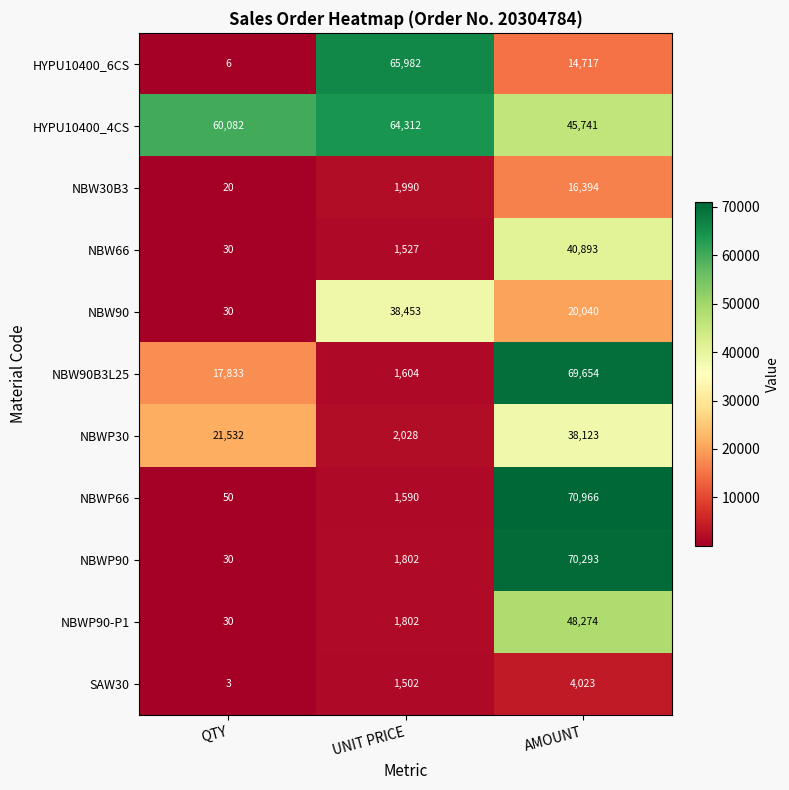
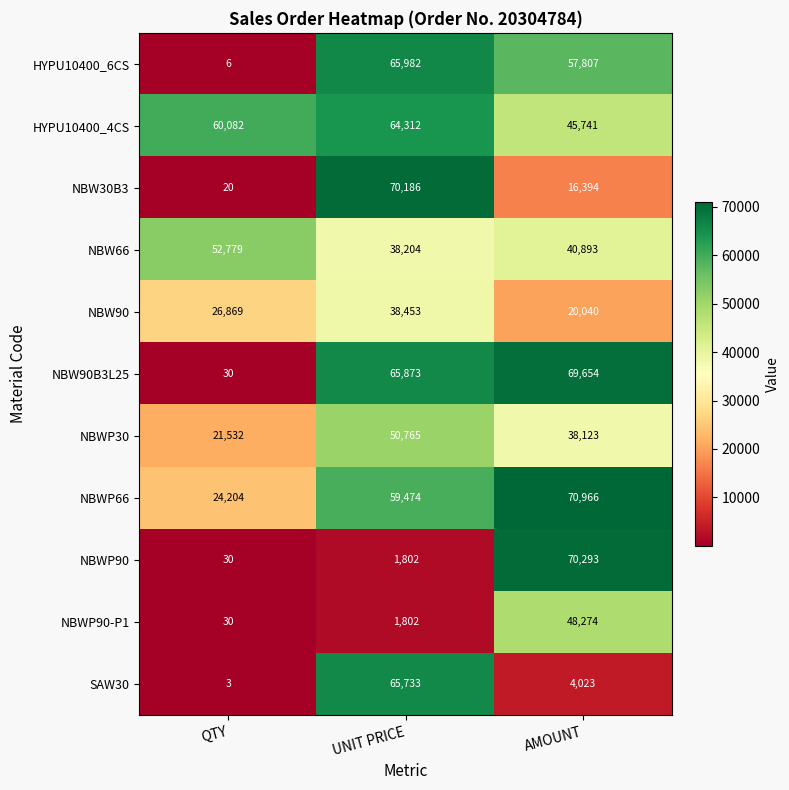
  {
    "HYPU10400_6CS": {
      "QTY": "6",
      "UNIT PRICE": "65,982",
-     "AMOUNT": "14,717"
+     "AMOUNT": "57,807"
    },
    "HYPU10400_4CS": {
      "QTY": "60,082",
      "UNIT PRICE": "64,312",
      "AMOUNT": "45,741"
    },
    "NBW30B3": {
      "QTY": "20",
-     "UNIT PRICE": "1,990",
+     "UNIT PRICE": "70,186",
      "AMOUNT": "16,394"
    },
    "NBW66": {
-     "QTY": "30",
-     "UNIT PRICE": "1,527",
+     "QTY": "52,779",
+     "UNIT PRICE": "38,204",
      "AMOUNT": "40,893"
    },
    "NBW90": {
-     "QTY": "30",
+     "QTY": "26,869",
      "UNIT PRICE": "38,453",
      "AMOUNT": "20,040"
    },
    "NBW90B3L25": {
-     "QTY": "17,833",
-     "UNIT PRICE": "1,604",
+     "QTY": "30",
+     "UNIT PRICE": "65,873",
      "AMOUNT": "69,654"
    },
    "NBWP30": {
      "QTY": "21,532",
-     "UNIT PRICE": "2,028",
+     "UNIT PRICE": "50,765",
      "AMOUNT": "38,123"
    },
    "NBWP66": {
-     "QTY": "50",
-     "UNIT PRICE": "1,590",
+     "QTY": "24,204",
+     "UNIT PRICE": "59,474",
      "AMOUNT": "70,966"
    },
    "NBWP90": {
      "QTY": "30",
      "UNIT PRICE": "1,802",
      "AMOUNT": "70,293"
    },
    "NBWP90-P1": {
      "QTY": "30",
      "UNIT PRICE": "1,802",
      "AMOUNT": "48,274"
    },
    "SAW30": {
      "QTY": "3",
-     "UNIT PRICE": "1,502",
+     "UNIT PRICE": "65,733",
      "AMOUNT": "4,023"
    }
  }
